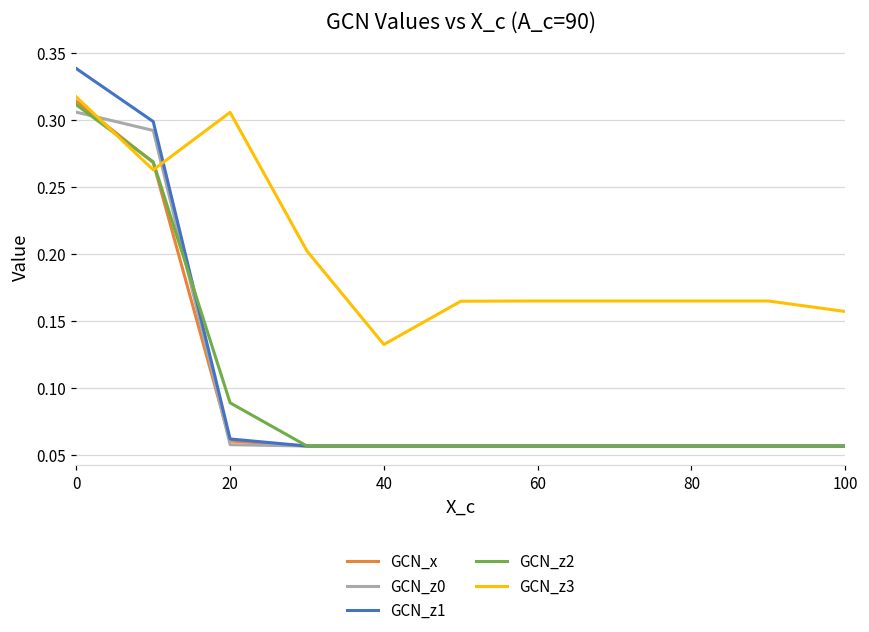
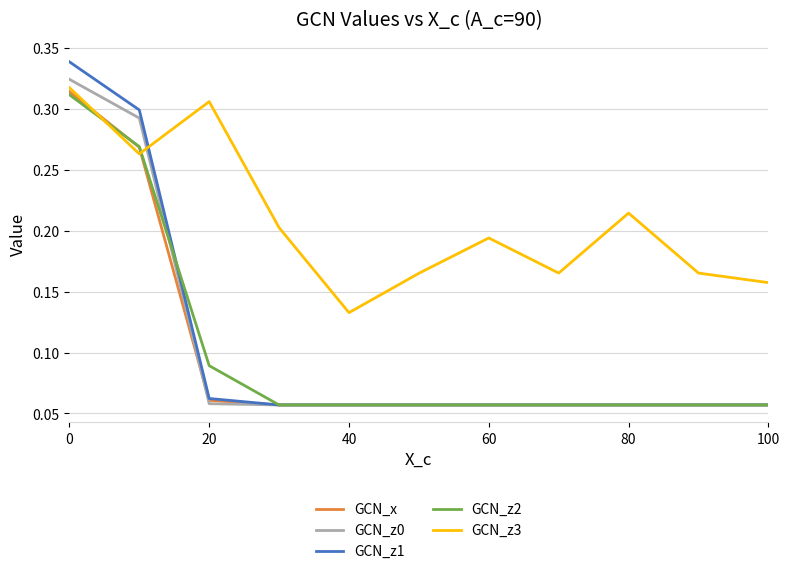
  {
    "GCN_x": {
      "0": 0.314
    },
    "GCN_z0": {
-     "0": 0.306,
+     "0": 0.324,
      "20": 0.058
    },
    "GCN_z1": {
      "0": 0.339
    },
    "GCN_z2": {
      "0": 0.312,
      "20": 0.089
    },
    "GCN_z3": {
      "0": 0.317,
      "20": 0.306,
      "40": 0.133,
-     "60": 0.165,
-     "80": 0.165,
+     "60": 0.194,
+     "80": 0.214,
      "100": 0.157
    }
  }
